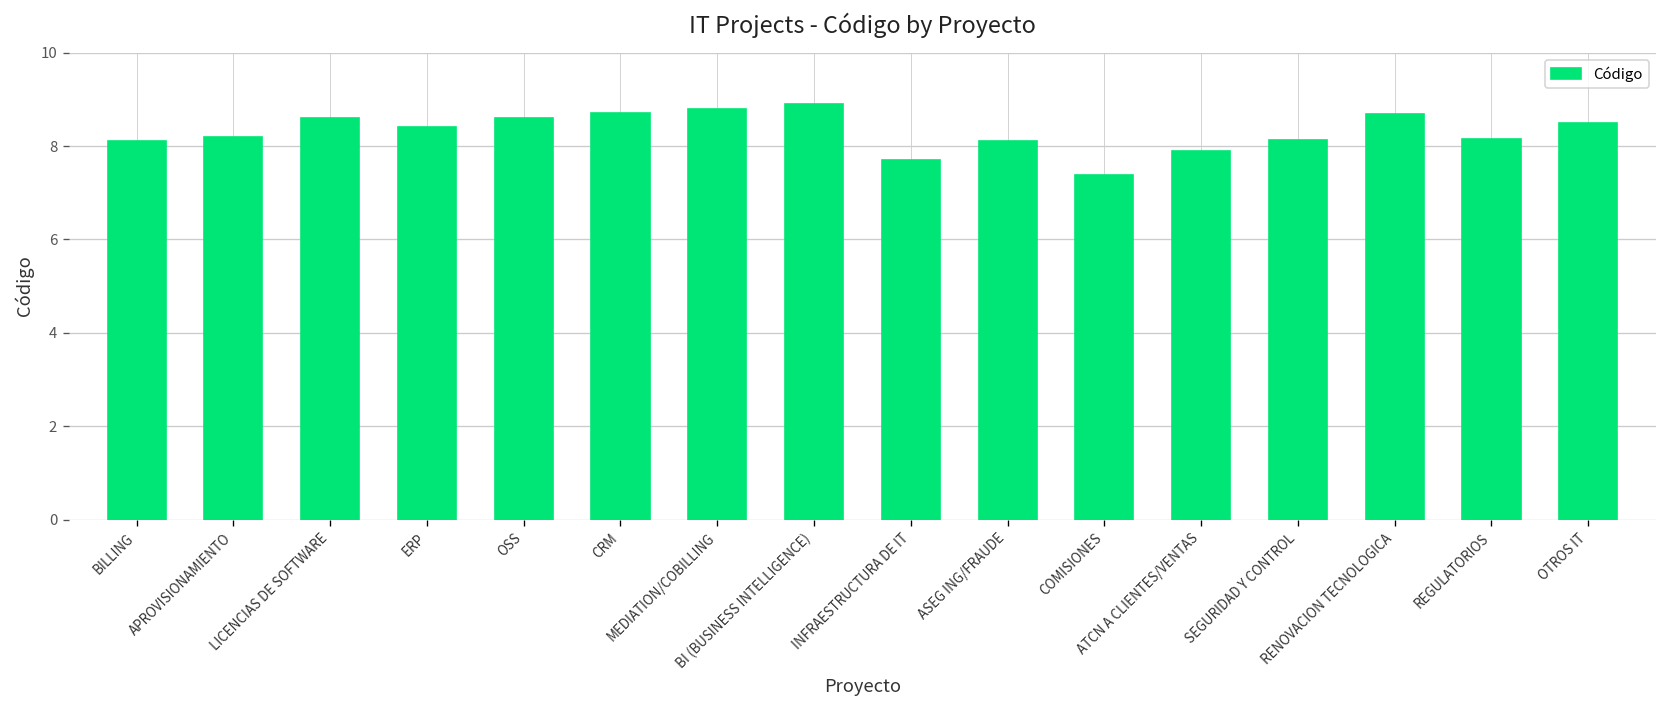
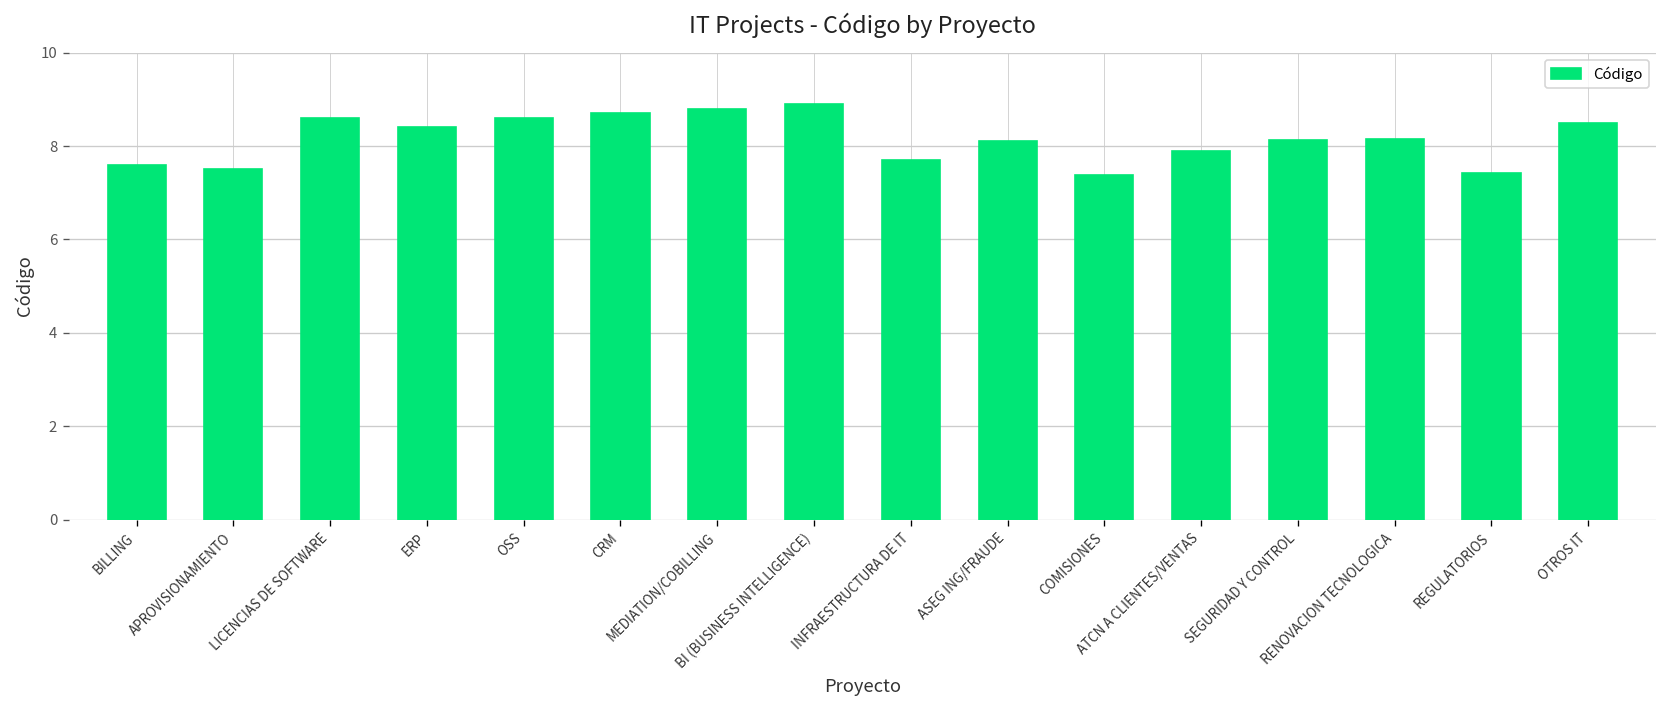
  {
-   "BILLING": 8.1,
-   "APROVISIONAMIENTO": 8.2,
+   "BILLING": 7.6,
+   "APROVISIONAMIENTO": 7.5,
    "LICENCIAS DE SOFTWARE": 8.6,
    "ERP": 8.4,
    "OSS": 8.6,
    "CRM": 8.7,
    "MEDIATION/COBILLING": 8.8,
    "BI (BUSINESS INTELLIGENCE)": 8.9,
    "INFRAESTRUCTURA DE IT": 7.7,
    "ASEG ING/FRAUDE": 8.1,
    "COMISIONES": 7.4,
    "ATCN A CLIENTES/VENTAS": 7.9,
    "SEGURIDAD Y CONTROL": 8.1,
-   "RENOVACION TECNOLOGICA": 8.7,
-   "REGULATORIOS": 8.2,
+   "RENOVACION TECNOLOGICA": 8.2,
+   "REGULATORIOS": 7.4,
    "OTROS IT": 8.5
  }
